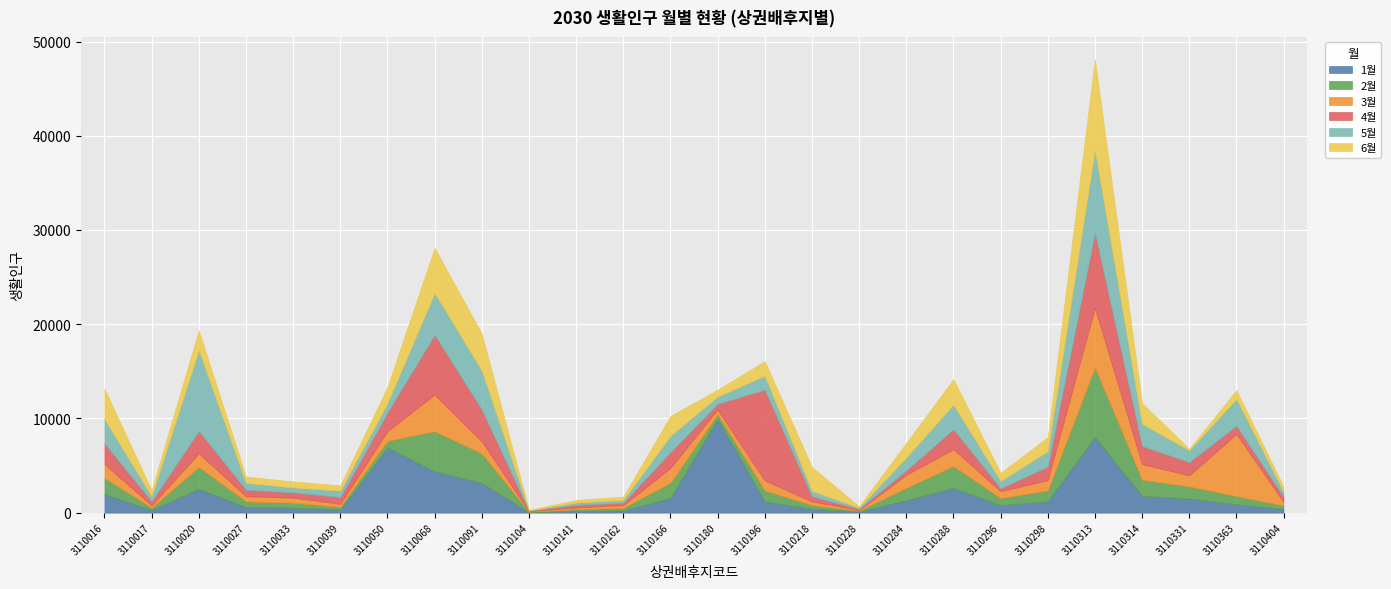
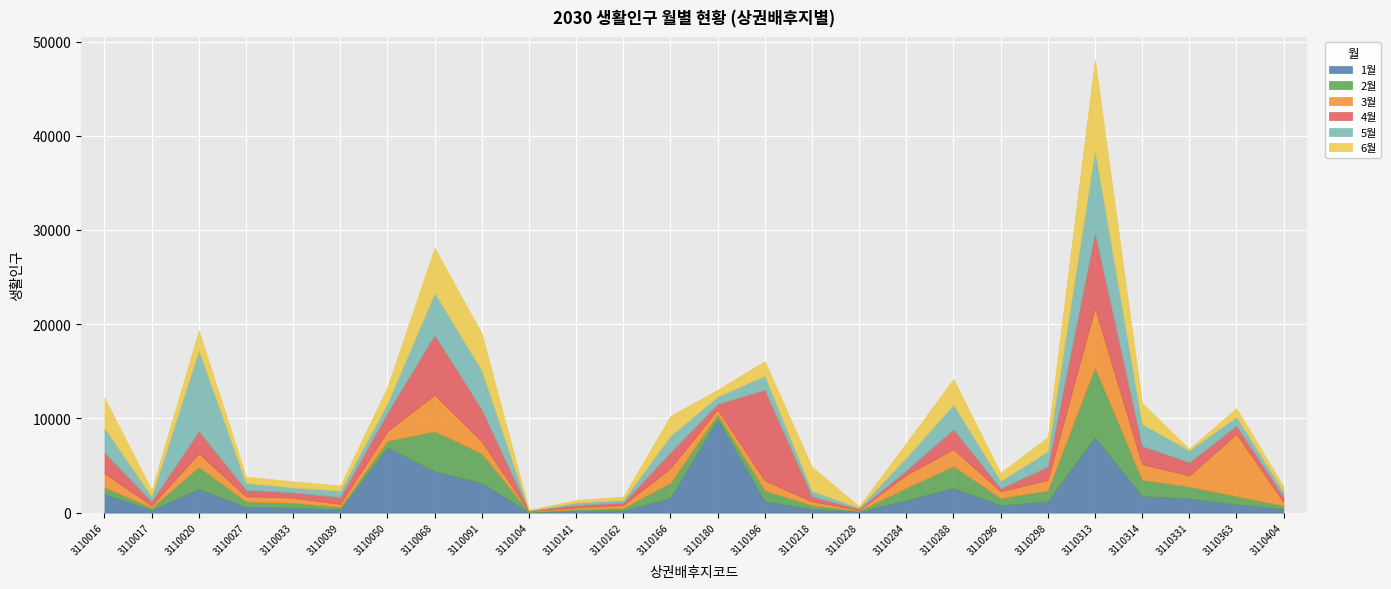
  {
    "1월": {
      "3110016": 2000,
      "3110020": 3000,
      "3110027": 1000,
      "3110033": 1000,
      "3110039": 0,
      "3110050": 7000,
      "3110068": 4000,
      "3110091": 3000,
      "3110166": 2000,
      "3110180": 10000,
      "3110196": 1000,
      "3110218": 0,
      "3110284": 1000,
      "3110288": 3000,
      "3110296": 1000,
      "3110298": 1000,
      "3110313": 8000,
      "3110314": 2000,
      "3110331": 2000,
      "3110363": 1000,
      "3110404": 0
    },
    "2월": {
-     "3110016": 2000,
+     "3110016": 1000,
      "3110020": 2000,
      "3110027": 1000,
      "3110033": 1000,
      "3110039": 0,
      "3110050": 1000,
      "3110068": 4000,
      "3110091": 3000,
      "3110166": 2000,
      "3110180": 1000,
      "3110196": 1000,
      "3110218": 0,
      "3110284": 1000,
      "3110288": 2000,
      "3110296": 1000,
      "3110298": 1000,
      "3110313": 7000,
      "3110314": 2000,
      "3110331": 1000,
      "3110363": 1000,
      "3110404": 0
    },
    "3월": {
      "3110016": 1000,
      "3110020": 1000,
      "3110027": 1000,
      "3110033": 1000,
      "3110039": 0,
      "3110050": 1000,
      "3110068": 4000,
      "3110091": 1000,
      "3110162": 0,
      "3110166": 2000,
      "3110180": 1000,
      "3110196": 1000,
      "3110218": 0,
      "3110284": 1000,
      "3110288": 2000,
      "3110296": 1000,
      "3110298": 1000,
      "3110313": 6000,
      "3110314": 2000,
      "3110331": 1000,
      "3110363": 7000,
      "3110404": 0
    },
    "4월": {
      "3110016": 2000,
      "3110017": 0,
      "3110020": 2000,
      "3110027": 1000,
      "3110033": 1000,
      "3110039": 1000,
      "3110050": 2000,
      "3110068": 6000,
      "3110091": 3000,
      "3110162": 0,
      "3110166": 2000,
      "3110180": 1000,
      "3110196": 10000,
      "3110218": 1000,
      "3110284": 0,
      "3110288": 2000,
      "3110296": 0,
      "3110298": 1000,
      "3110313": 8000,
      "3110314": 2000,
      "3110331": 1000,
      "3110363": 1000,
      "3110404": 1000
    },
    "5월": {
      "3110016": 3000,
      "3110017": 1000,
      "3110020": 9000,
      "3110027": 1000,
      "3110033": 1000,
      "3110039": 1000,
      "3110050": 1000,
      "3110068": 4000,
      "3110091": 4000,
      "3110162": 0,
      "3110166": 2000,
      "3110180": 1000,
      "3110196": 1000,
      "3110218": 1000,
      "3110284": 1000,
      "3110288": 3000,
      "3110296": 1000,
      "3110298": 2000,
      "3110313": 9000,
      "3110314": 2000,
-     "3110363": 3000,
+     "3110363": 1000,
      "3110404": 1000
    },
    "6월": {
      "3110016": 3000,
      "3110017": 1000,
      "3110020": 2000,
      "3110027": 1000,
      "3110033": 1000,
      "3110039": 1000,
      "3110050": 2000,
      "3110068": 5000,
      "3110091": 4000,
      "3110141": 0,
      "3110162": 0,
      "3110166": 2000,
      "3110180": 1000,
      "3110196": 2000,
      "3110218": 3000,
      "3110284": 2000,
      "3110288": 3000,
      "3110296": 1000,
      "3110298": 1000,
      "3110313": 10000,
      "3110314": 2000,
      "3110363": 1000,
      "3110404": 1000
    }
  }
